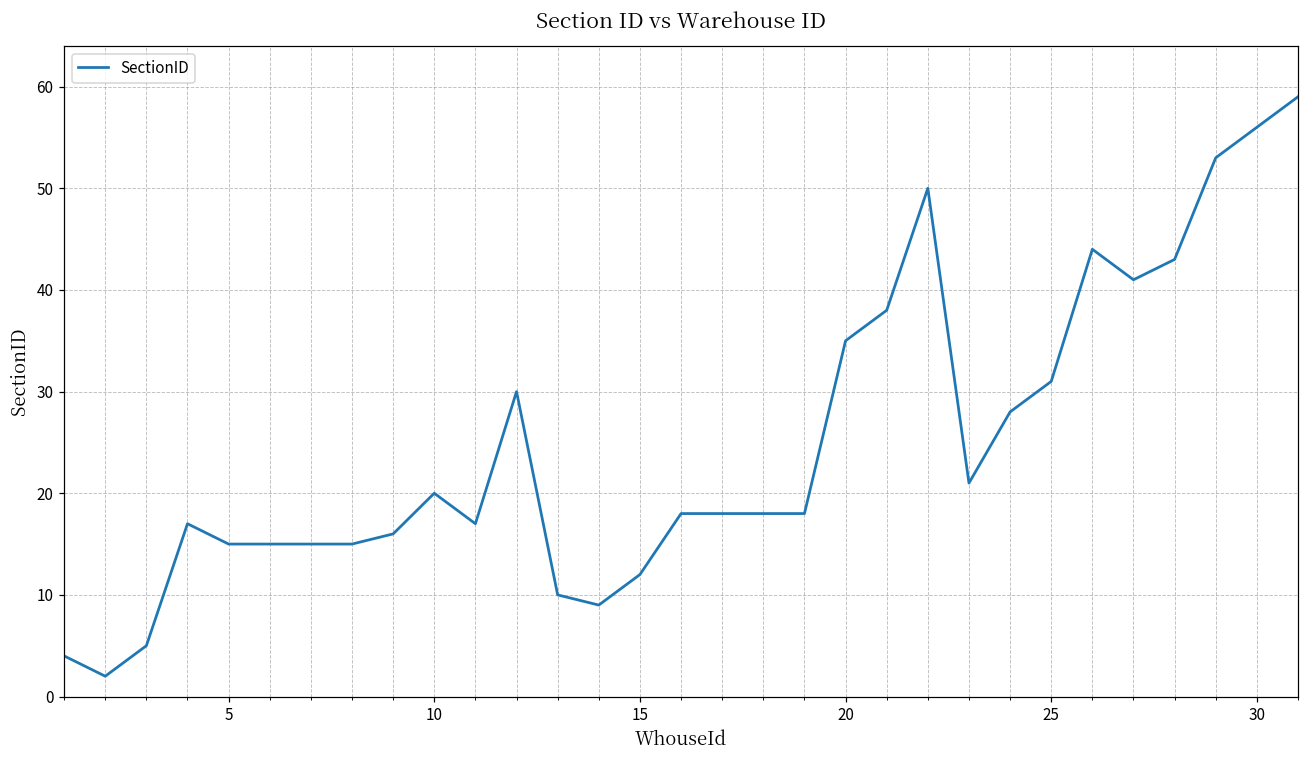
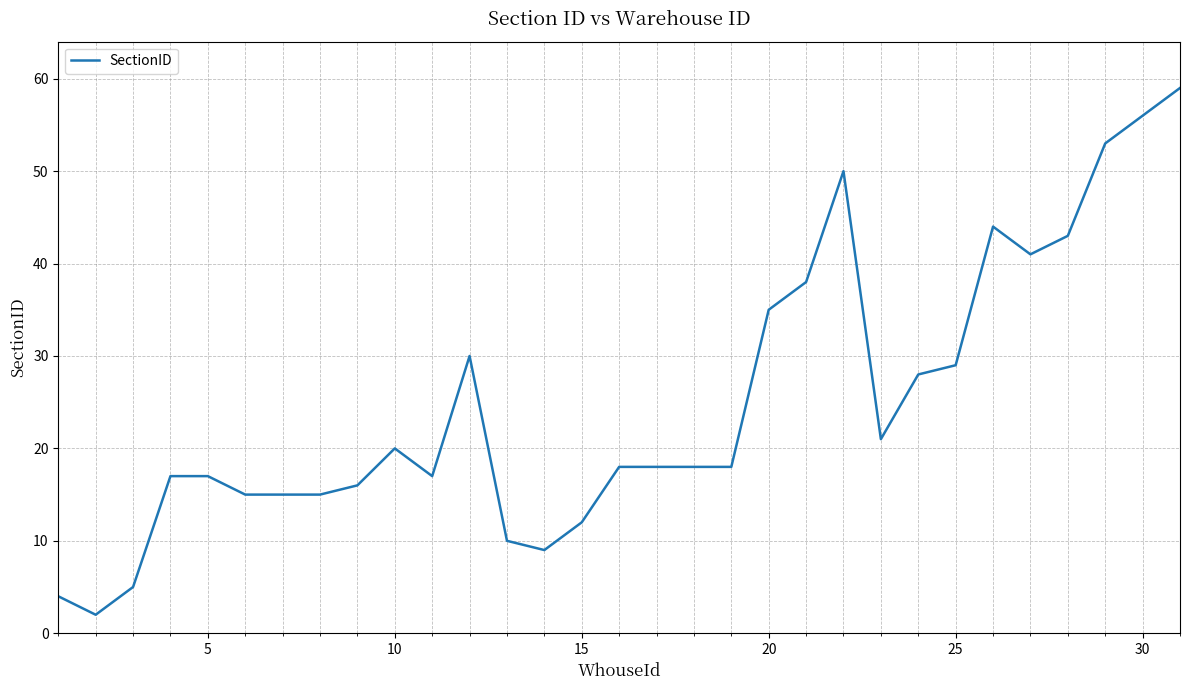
  {
-   "5": 15,
+   "5": 17,
    "10": 20,
    "15": 12,
    "20": 35,
-   "25": 31,
+   "25": 29,
    "30": 56
  }
